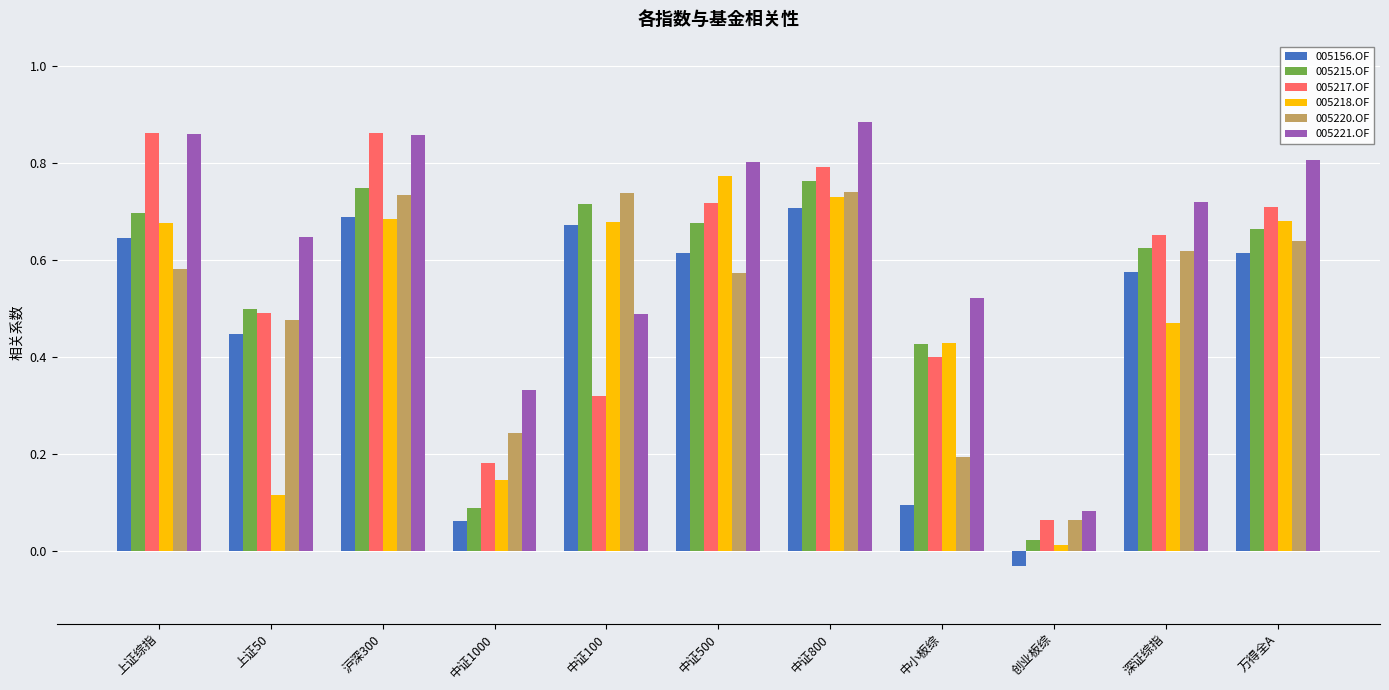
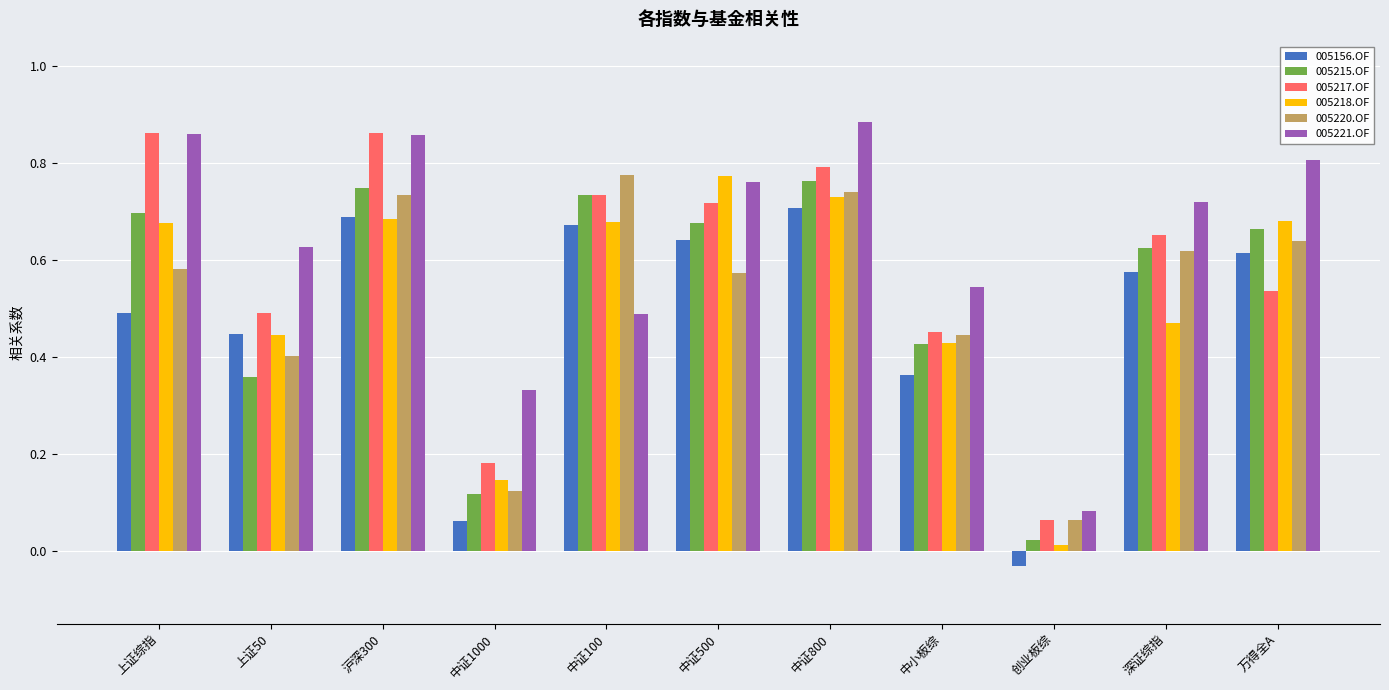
  {
    "005156.OF": {
-     "上证综指": 0.65,
+     "上证综指": 0.49,
      "上证50": 0.45,
      "沪深300": 0.69,
      "中证1000": 0.06,
      "中证100": 0.67,
-     "中证500": 0.61,
+     "中证500": 0.64,
      "中证800": 0.71,
-     "中小板综": 0.09,
+     "中小板综": 0.36,
      "创业板综": -0.03,
      "深证综指": 0.58,
      "万得全A": 0.61
    },
    "005215.OF": {
      "上证综指": 0.70,
-     "上证50": 0.50,
+     "上证50": 0.36,
      "沪深300": 0.75,
-     "中证1000": 0.09,
-     "中证100": 0.72,
+     "中证1000": 0.12,
+     "中证100": 0.73,
      "中证500": 0.68,
      "中证800": 0.76,
      "中小板综": 0.43,
      "创业板综": 0.02,
      "深证综指": 0.62,
      "万得全A": 0.66
    },
    "005217.OF": {
      "上证综指": 0.86,
      "上证50": 0.49,
      "沪深300": 0.86,
      "中证1000": 0.18,
-     "中证100": 0.32,
+     "中证100": 0.73,
      "中证500": 0.72,
      "中证800": 0.79,
-     "中小板综": 0.40,
+     "中小板综": 0.45,
      "创业板综": 0.06,
      "深证综指": 0.65,
-     "万得全A": 0.71
+     "万得全A": 0.54
    },
    "005218.OF": {
      "上证综指": 0.68,
-     "上证50": 0.11,
+     "上证50": 0.45,
      "沪深300": 0.68,
      "中证1000": 0.15,
      "中证100": 0.68,
      "中证500": 0.77,
      "中证800": 0.73,
      "中小板综": 0.43,
      "创业板综": 0.01,
      "深证综指": 0.47,
      "万得全A": 0.68
    },
    "005220.OF": {
      "上证综指": 0.58,
-     "上证50": 0.48,
+     "上证50": 0.40,
      "沪深300": 0.73,
-     "中证1000": 0.24,
-     "中证100": 0.74,
+     "中证1000": 0.12,
+     "中证100": 0.78,
      "中证500": 0.57,
      "中证800": 0.74,
-     "中小板综": 0.19,
+     "中小板综": 0.45,
      "创业板综": 0.06,
      "深证综指": 0.62,
      "万得全A": 0.64
    },
    "005221.OF": {
      "上证综指": 0.86,
-     "上证50": 0.65,
+     "上证50": 0.63,
      "沪深300": 0.86,
      "中证1000": 0.33,
      "中证100": 0.49,
-     "中证500": 0.80,
+     "中证500": 0.76,
      "中证800": 0.88,
-     "中小板综": 0.52,
+     "中小板综": 0.54,
      "创业板综": 0.08,
      "深证综指": 0.72,
      "万得全A": 0.81
    }
  }
